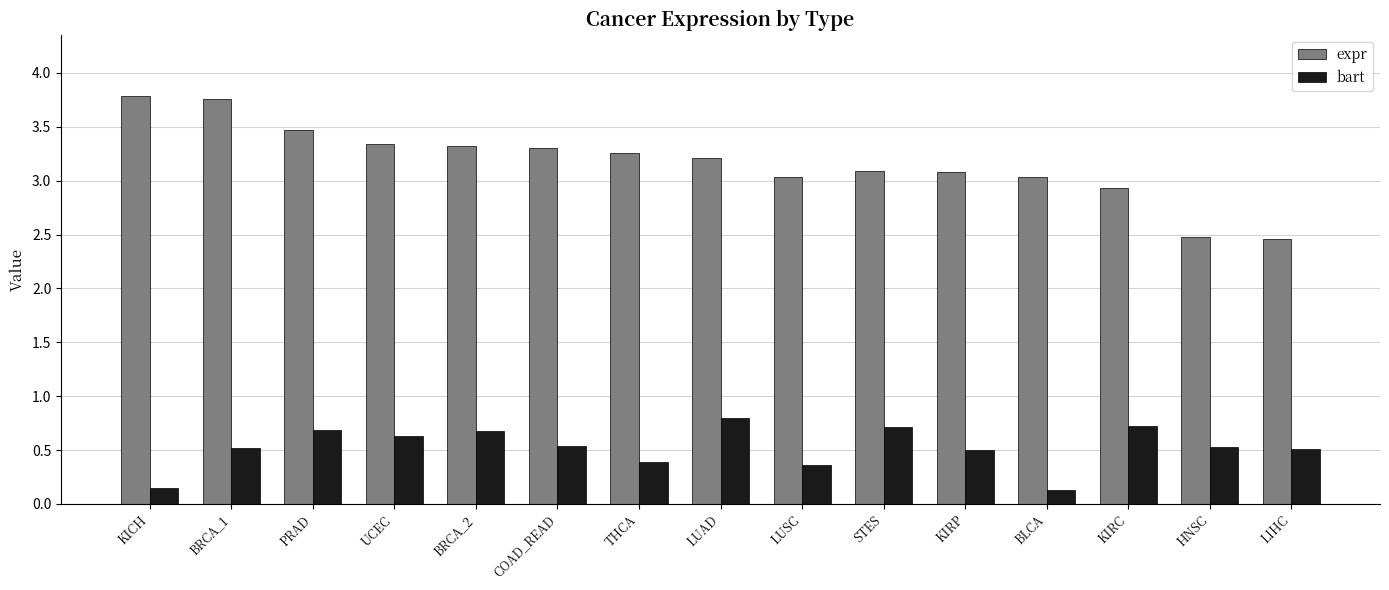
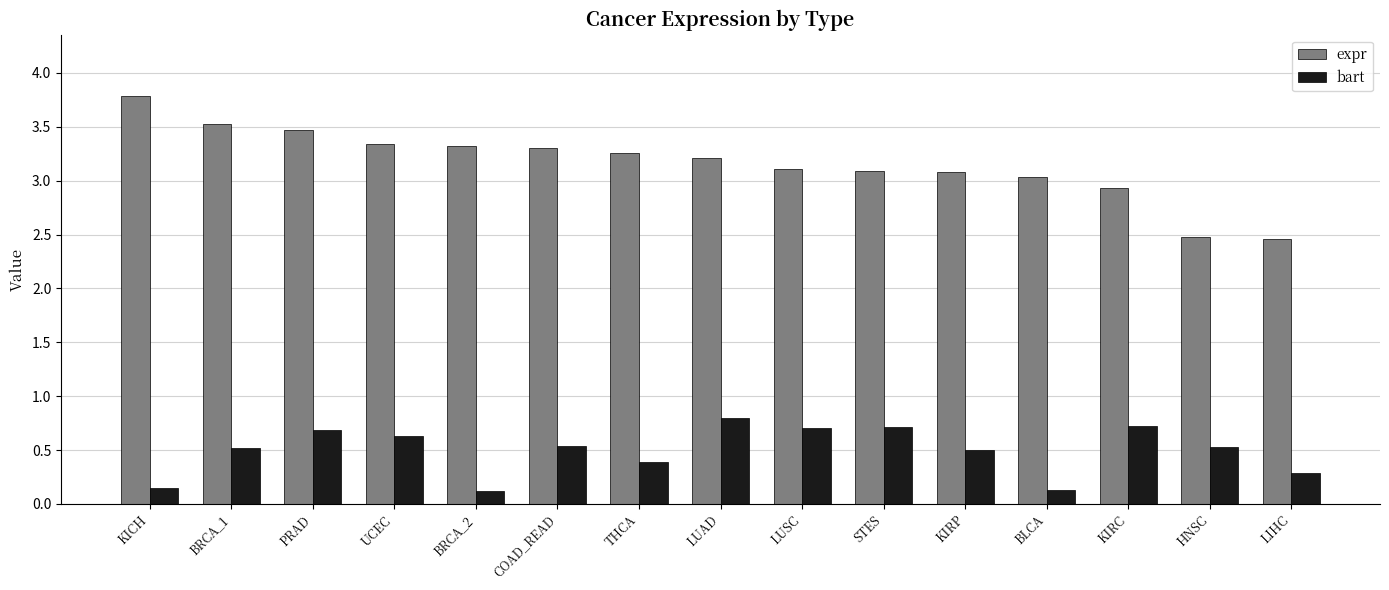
  {
    "expr": {
      "KICH": 3.79,
-     "BRCA_1": 3.76,
+     "BRCA_1": 3.52,
      "PRAD": 3.47,
      "UCEC": 3.34,
      "BRCA_2": 3.32,
      "COAD_READ": 3.30,
      "THCA": 3.26,
      "LUAD": 3.21,
-     "LUSC": 3.03,
+     "LUSC": 3.11,
      "STES": 3.09,
      "KIRP": 3.08,
      "BLCA": 3.04,
      "KIRC": 2.93,
      "HNSC": 2.48,
      "LIHC": 2.46
    },
    "bart": {
      "KICH": 0.15,
      "BRCA_1": 0.52,
      "PRAD": 0.69,
      "UCEC": 0.63,
-     "BRCA_2": 0.68,
+     "BRCA_2": 0.12,
      "COAD_READ": 0.54,
      "THCA": 0.39,
      "LUAD": 0.80,
-     "LUSC": 0.36,
+     "LUSC": 0.71,
      "STES": 0.71,
      "KIRP": 0.50,
      "BLCA": 0.13,
      "KIRC": 0.72,
      "HNSC": 0.53,
-     "LIHC": 0.51
+     "LIHC": 0.28
    }
  }
